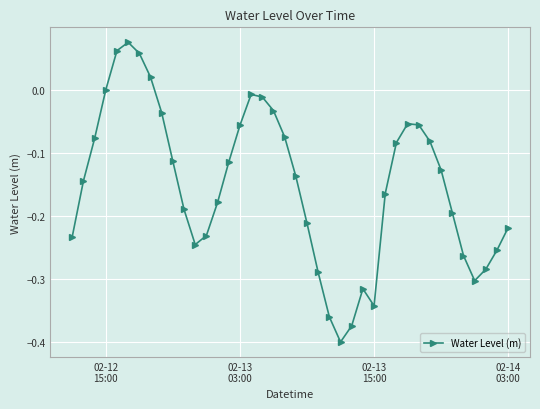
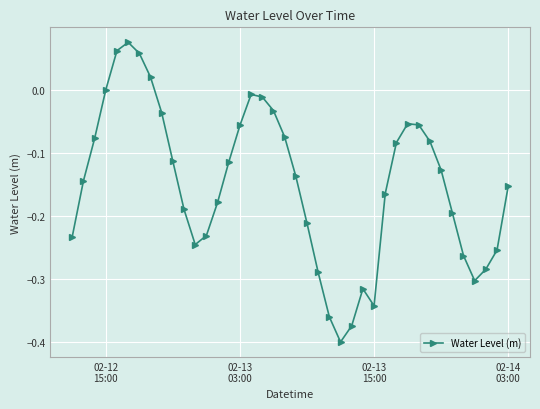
  {
    "02-12 15:00": 0.00,
    "02-13 03:00": -0.06,
    "02-13 15:00": -0.34,
-   "02-14 03:00": -0.22
+   "02-14 03:00": -0.15
  }
